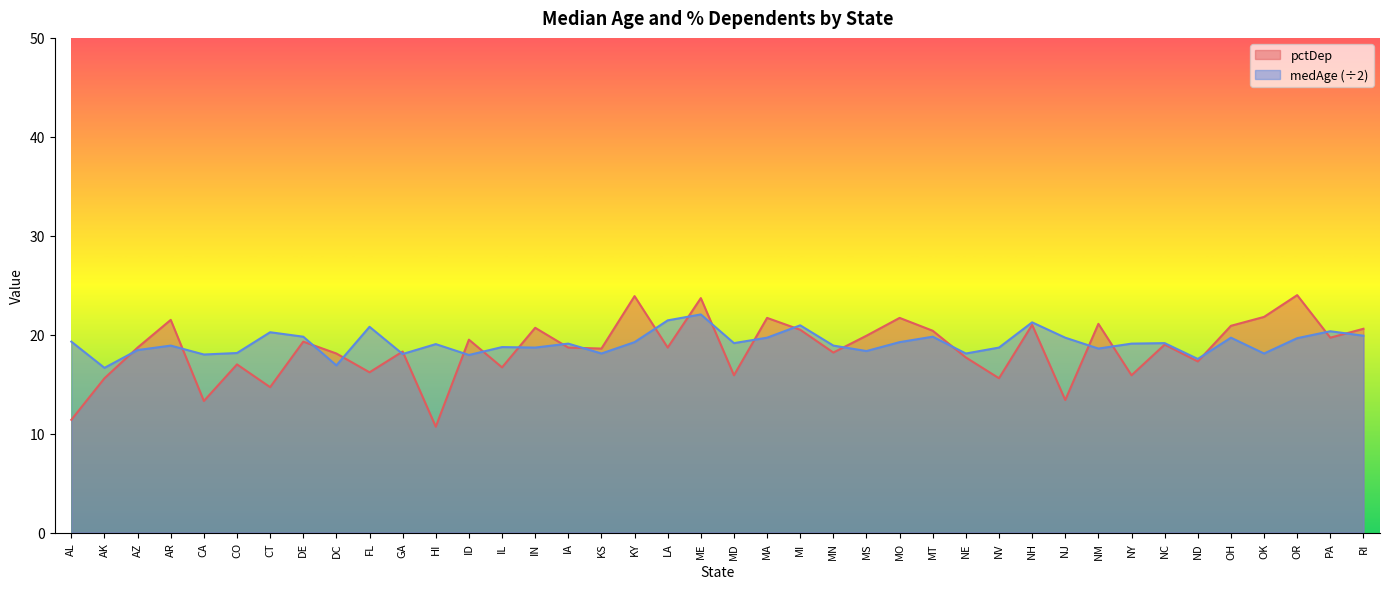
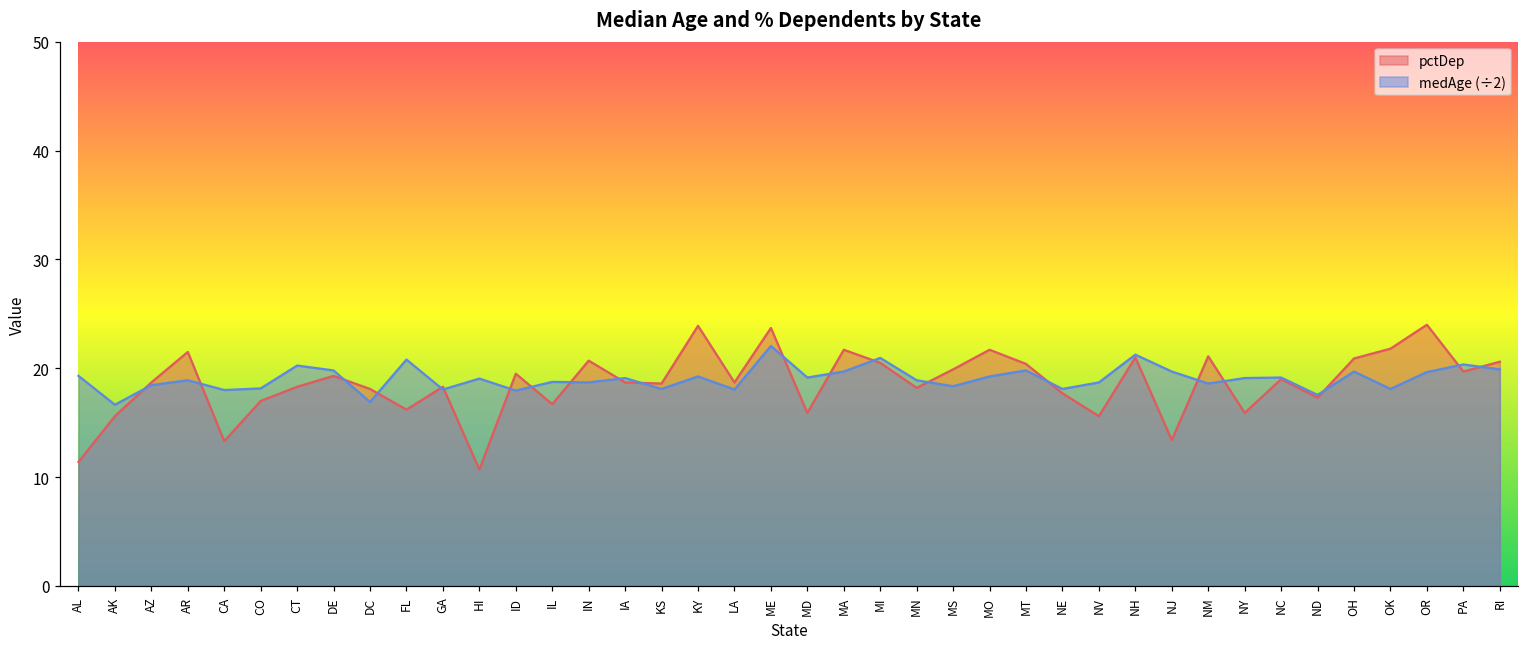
  {
    "pctDep": {
      "AL": 11,
      "AK": 16,
      "AR": 22,
      "CA": 13,
      "CO": 17,
-     "CT": 15,
+     "CT": 18,
      "DE": 19,
      "DC": 18,
      "FL": 16,
      "HI": 11,
      "ID": 20,
      "IL": 17,
      "IN": 21,
      "IA": 19,
      "KS": 19,
      "KY": 24,
      "LA": 19,
      "ME": 24,
      "MD": 16,
      "MA": 22,
      "MI": 21,
      "MN": 18,
      "MS": 20,
      "MO": 22,
      "MT": 20,
      "NE": 18,
      "NV": 16,
      "NJ": 13,
      "NM": 21,
      "NY": 16,
      "OH": 21,
      "OK": 22,
      "OR": 24,
      "PA": 20,
      "RI": 21
    },
    "medAge (÷2)": {
      "AL": 19,
      "AK": 17,
      "AR": 19,
      "CA": 18,
      "CO": 18,
      "CT": 20,
      "DE": 20,
      "DC": 17,
      "FL": 21,
      "HI": 19,
      "ID": 18,
      "IL": 19,
      "IN": 19,
      "IA": 19,
      "KS": 18,
      "KY": 19,
-     "LA": 21,
+     "LA": 18,
      "ME": 22,
      "MD": 19,
      "MA": 20,
      "MI": 21,
      "MN": 19,
      "MS": 18,
      "MO": 19,
      "MT": 20,
      "NE": 18,
      "NV": 19,
      "NJ": 20,
      "NM": 19,
      "NY": 19,
      "OH": 20,
      "OK": 18,
      "OR": 20,
      "PA": 20,
      "RI": 20
    }
  }
